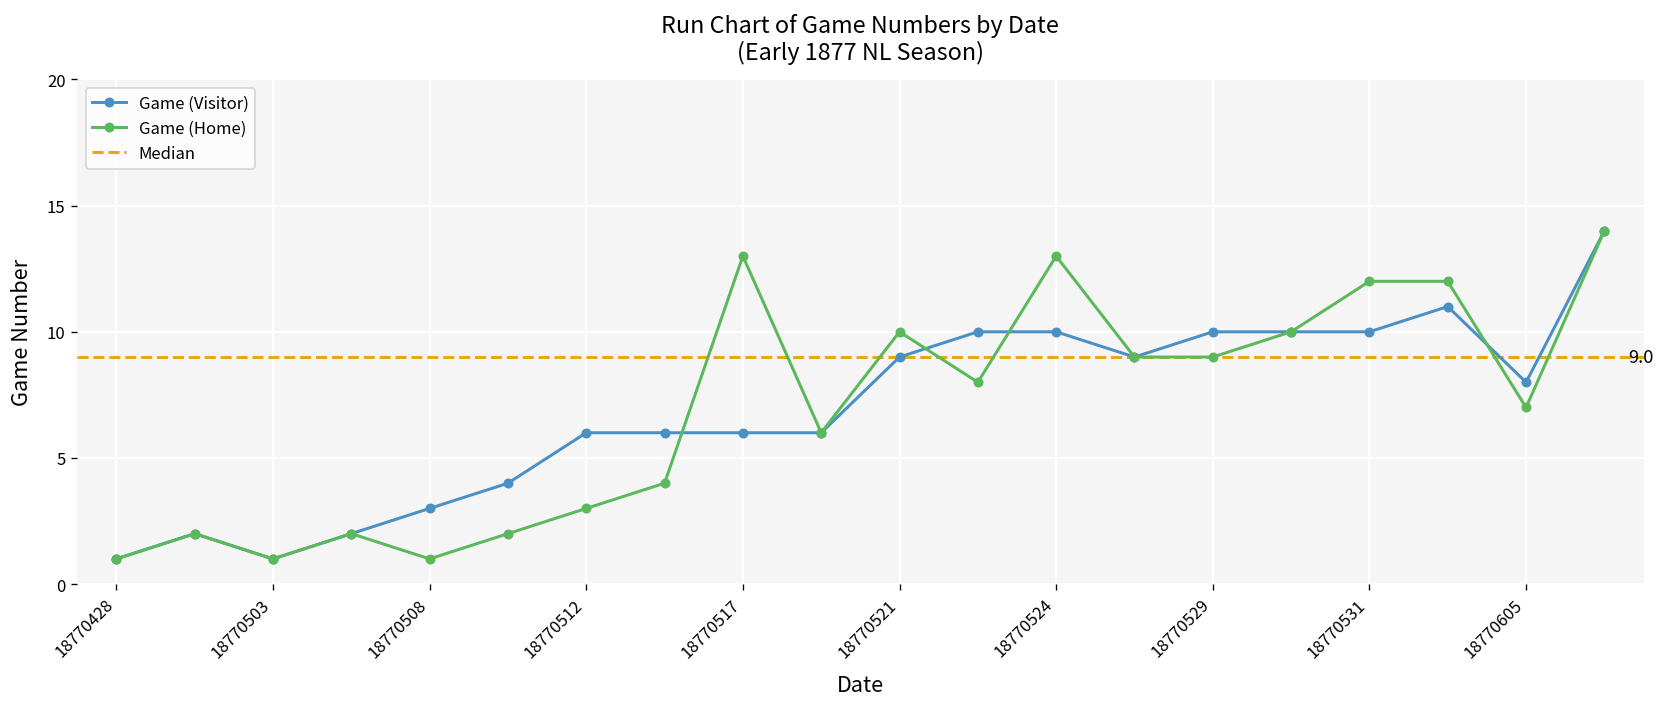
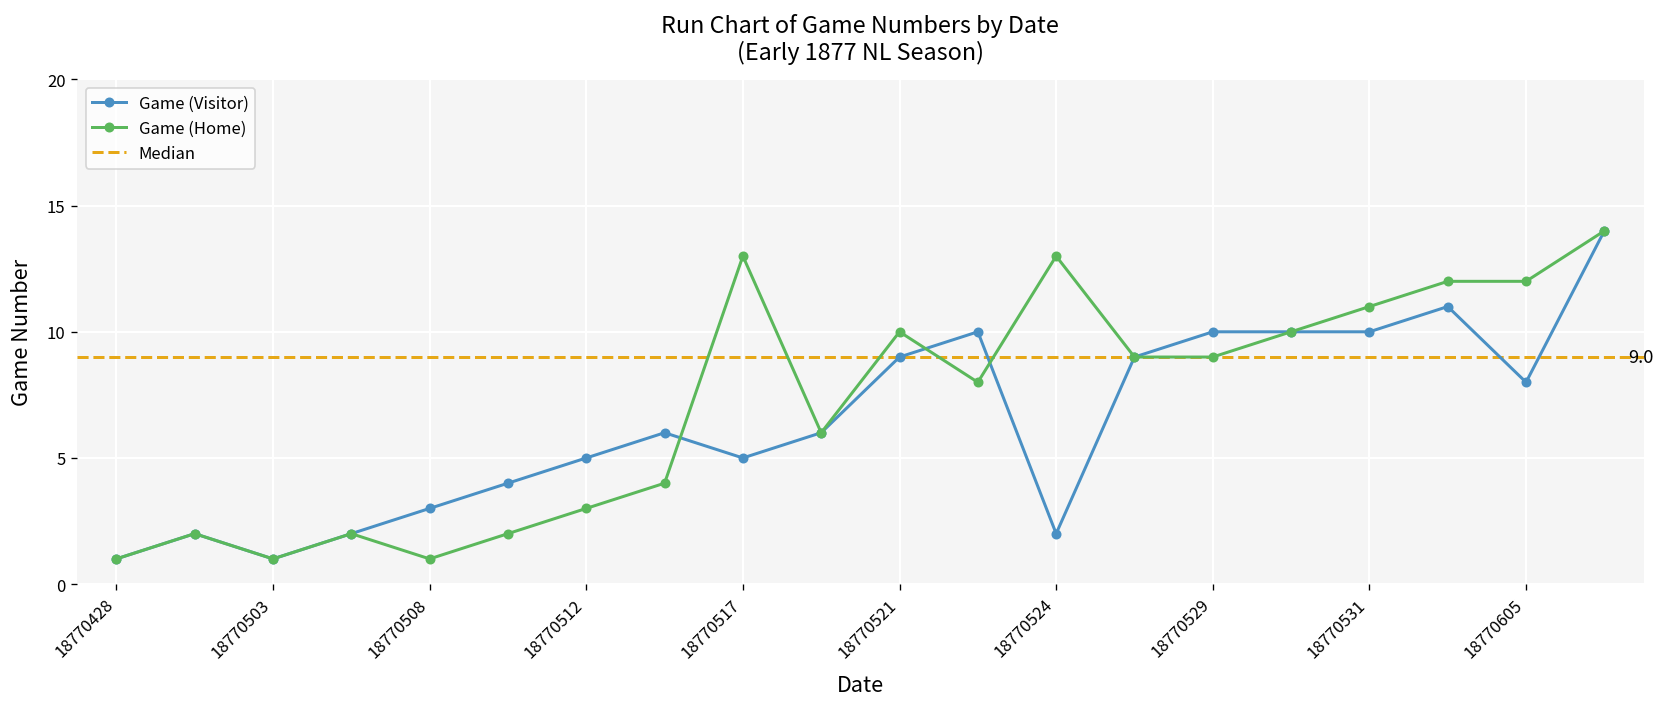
  {
    "Game (Visitor)": {
      "18770508": 3,
-     "18770512": 6,
-     "18770517": 6,
+     "18770512": 5,
+     "18770517": 5,
      "18770521": 9,
-     "18770524": 10,
+     "18770524": 2,
      "18770529": 10,
      "18770531": 10,
      "18770605": 8
    },
    "Game (Home)": {
      "18770508": 1,
      "18770512": 3,
      "18770517": 13,
      "18770521": 10,
      "18770524": 13,
      "18770529": 9,
-     "18770531": 12,
-     "18770605": 7
+     "18770531": 11,
+     "18770605": 12
    }
  }
